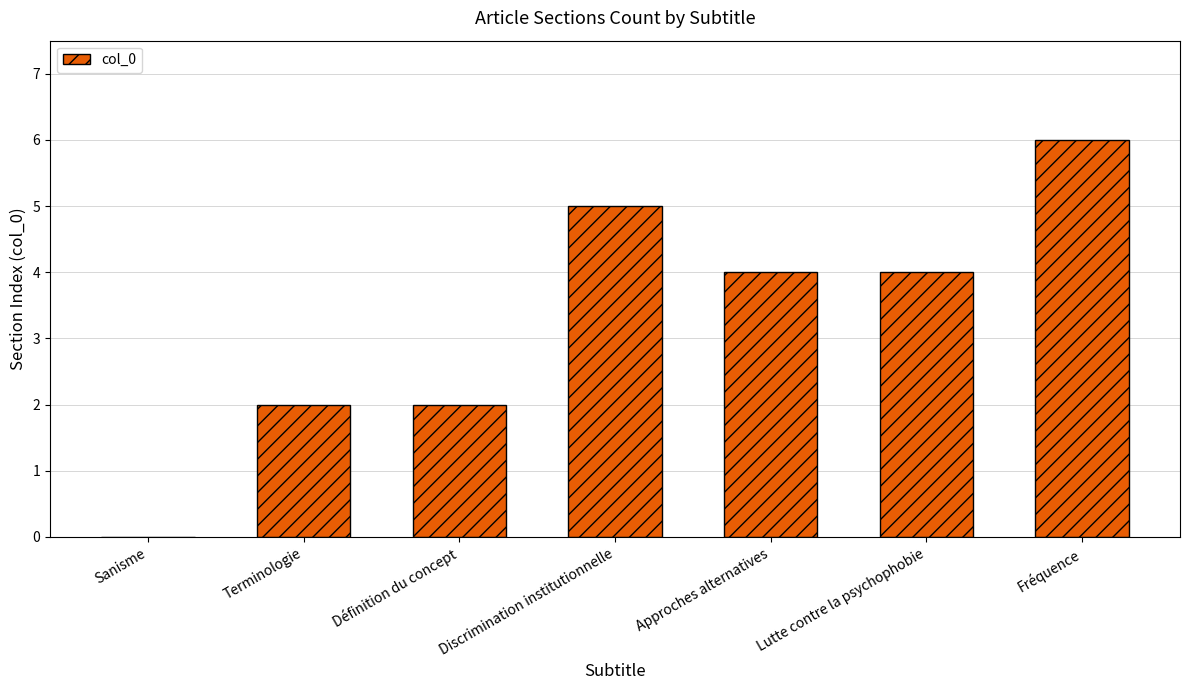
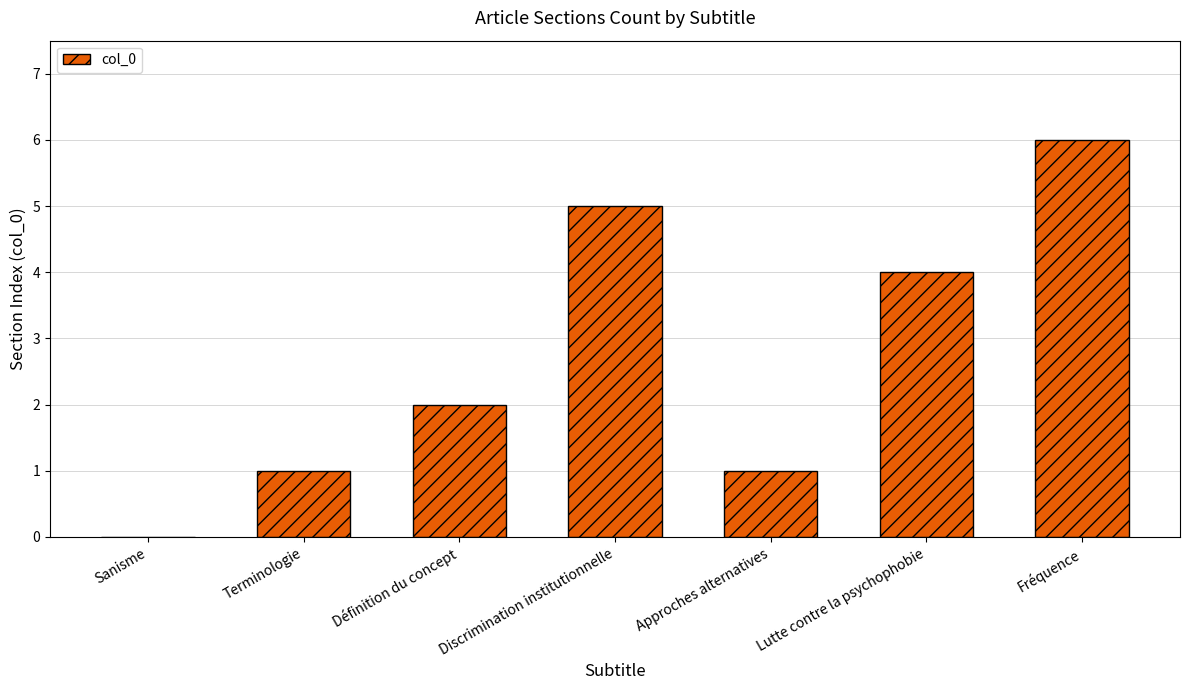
  {
    "Sanisme": 0,
-   "Terminologie": 2,
+   "Terminologie": 1,
    "Définition du concept": 2,
    "Discrimination institutionnelle": 5,
-   "Approches alternatives": 4,
+   "Approches alternatives": 1,
    "Lutte contre la psychophobie": 4,
    "Fréquence": 6
  }
